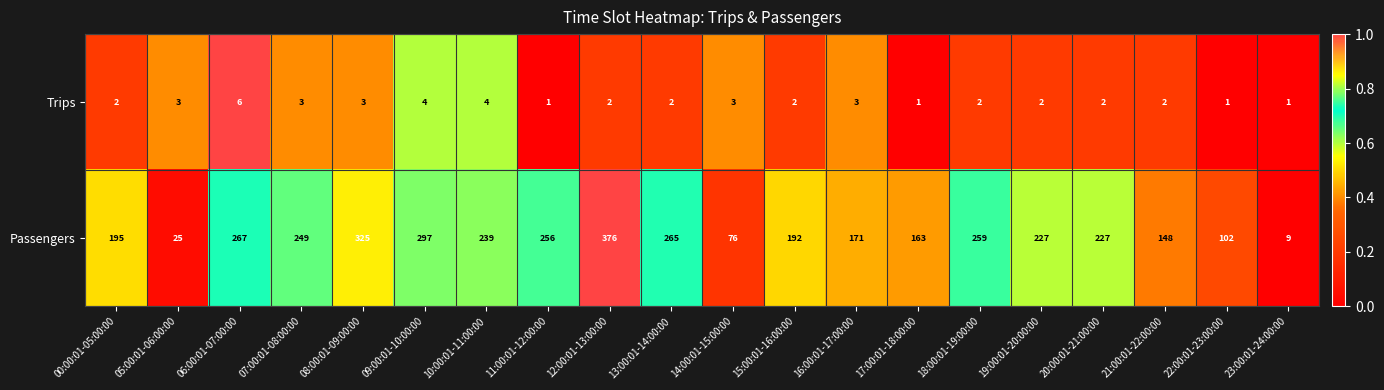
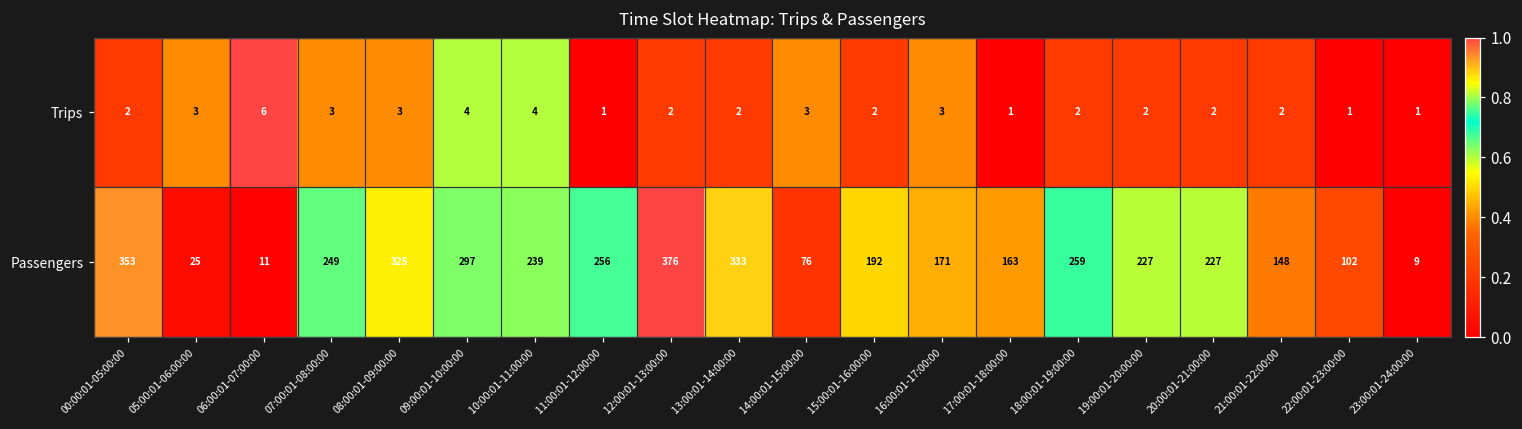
  {
    "Trips": {
      "00:00:01-05:00:00": 2,
      "05:00:01-06:00:00": 3,
      "06:00:01-07:00:00": 6,
      "07:00:01-08:00:00": 3,
      "08:00:01-09:00:00": 3,
      "09:00:01-10:00:00": 4,
      "10:00:01-11:00:00": 4,
      "11:00:01-12:00:00": 1,
      "12:00:01-13:00:00": 2,
      "13:00:01-14:00:00": 2,
      "14:00:01-15:00:00": 3,
      "15:00:01-16:00:00": 2,
      "16:00:01-17:00:00": 3,
      "17:00:01-18:00:00": 1,
      "18:00:01-19:00:00": 2,
      "19:00:01-20:00:00": 2,
      "20:00:01-21:00:00": 2,
      "21:00:01-22:00:00": 2,
      "22:00:01-23:00:00": 1,
      "23:00:01-24:00:00": 1
    },
    "Passengers": {
-     "00:00:01-05:00:00": 195,
+     "00:00:01-05:00:00": 353,
      "05:00:01-06:00:00": 25,
-     "06:00:01-07:00:00": 267,
+     "06:00:01-07:00:00": 11,
      "07:00:01-08:00:00": 249,
      "08:00:01-09:00:00": 325,
      "09:00:01-10:00:00": 297,
      "10:00:01-11:00:00": 239,
      "11:00:01-12:00:00": 256,
      "12:00:01-13:00:00": 376,
-     "13:00:01-14:00:00": 265,
+     "13:00:01-14:00:00": 333,
      "14:00:01-15:00:00": 76,
      "15:00:01-16:00:00": 192,
      "16:00:01-17:00:00": 171,
      "17:00:01-18:00:00": 163,
      "18:00:01-19:00:00": 259,
      "19:00:01-20:00:00": 227,
      "20:00:01-21:00:00": 227,
      "21:00:01-22:00:00": 148,
      "22:00:01-23:00:00": 102,
      "23:00:01-24:00:00": 9
    }
  }
